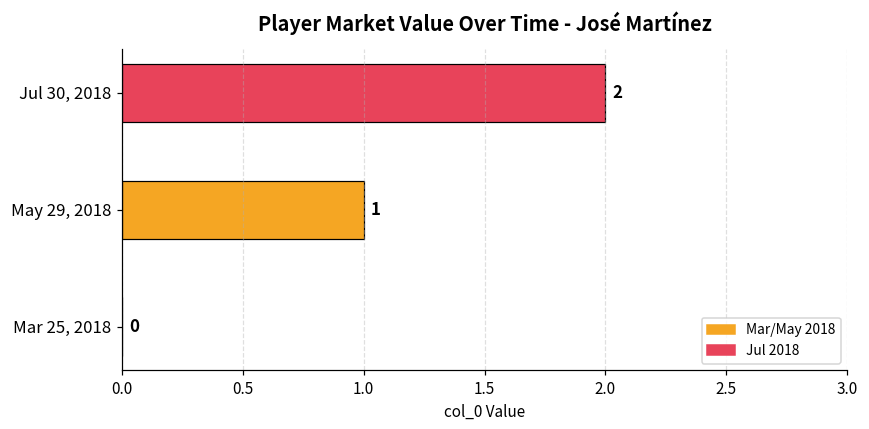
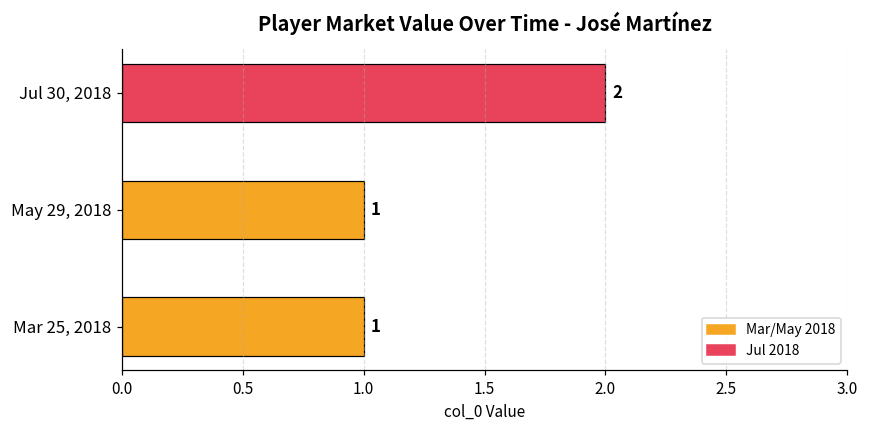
  {
    "Jul 30, 2018": 2,
    "May 29, 2018": 1,
-   "Mar 25, 2018": 0
+   "Mar 25, 2018": 1
  }
